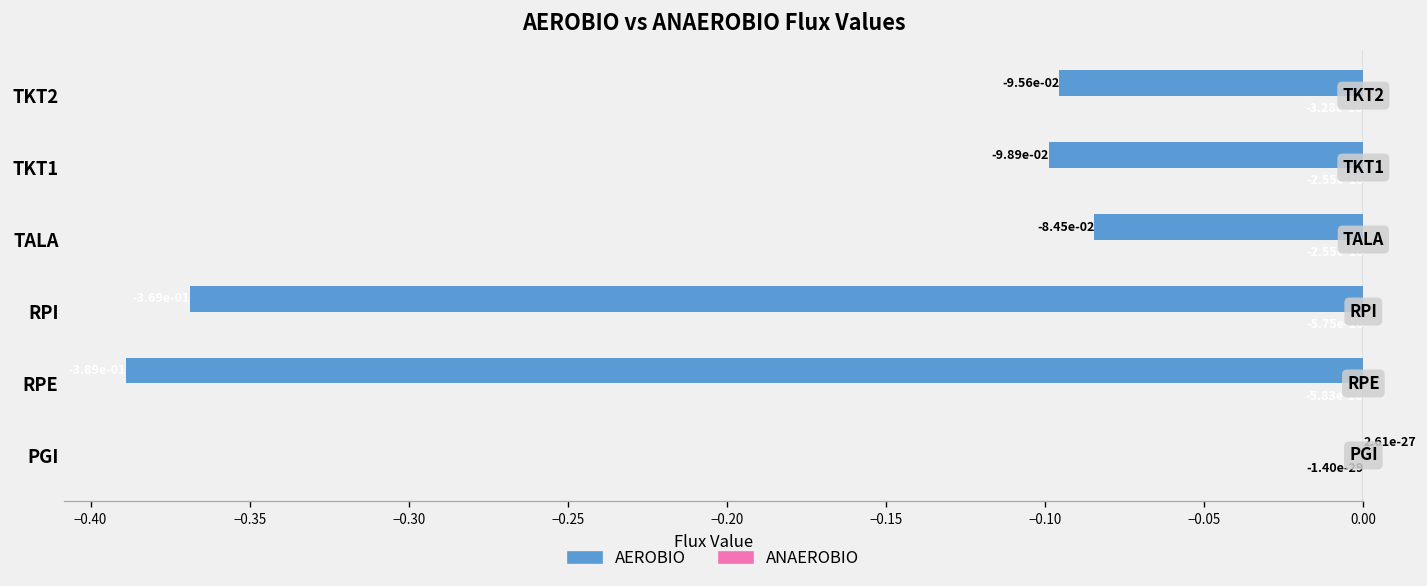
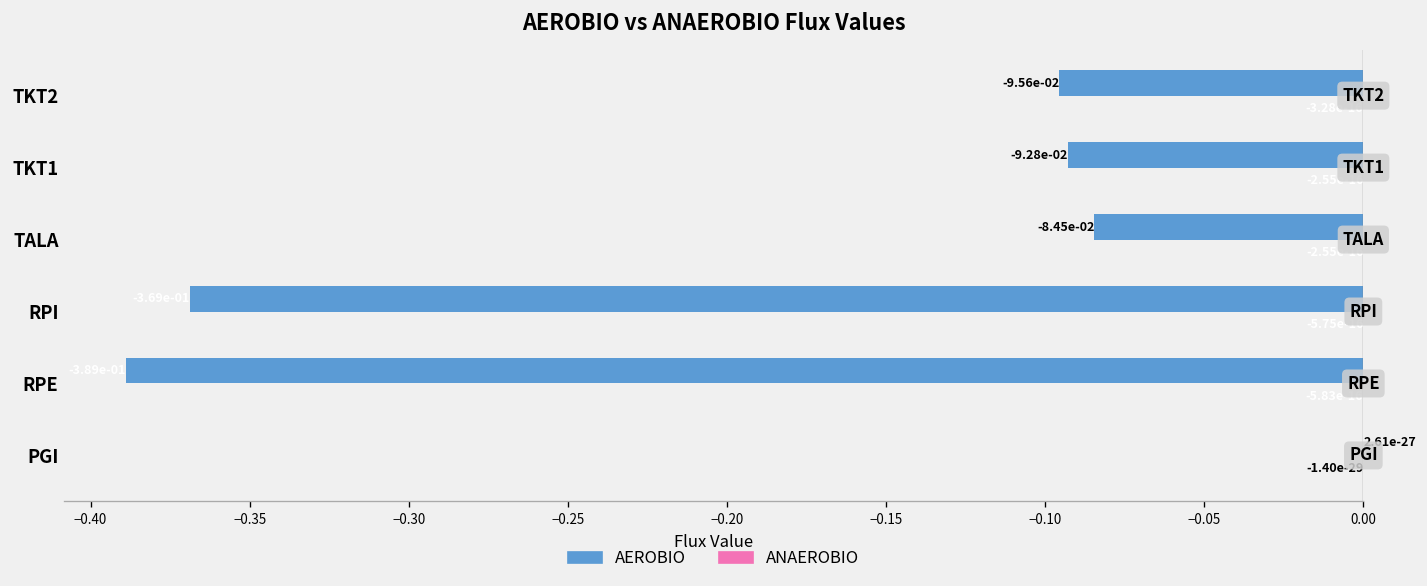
  {
    "AEROBIO": {
      "TKT2": "-9.56e-02",
-     "TKT1": "-9.89e-02",
+     "TKT1": "-9.28e-02",
      "TALA": "-8.45e-02"
    }
  }
